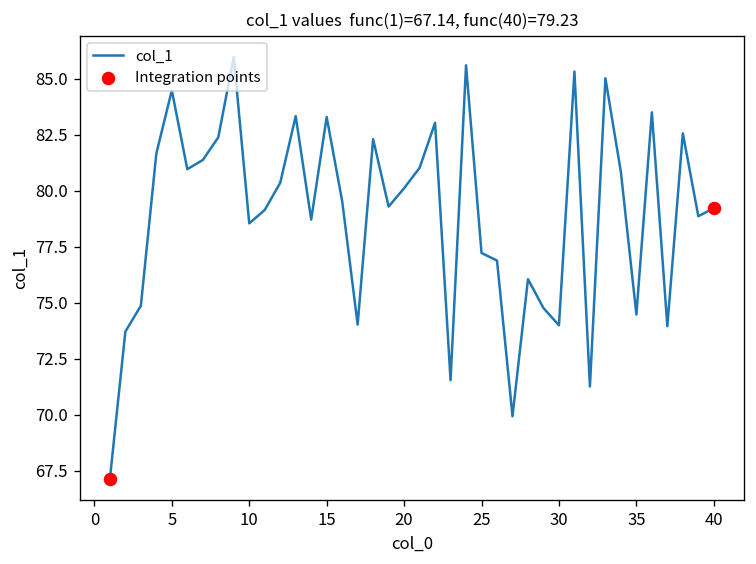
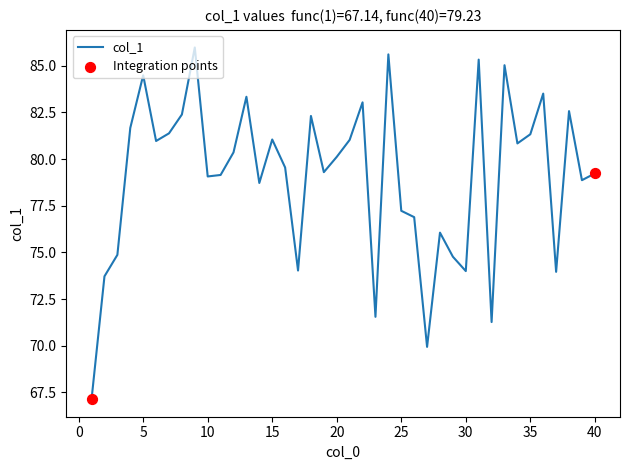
  {
    "col_1": {
-     "10": 78.6,
-     "15": 83.3,
+     "10": 79.1,
+     "15": 81.1,
      "20": 80.1,
      "25": 77.2,
      "30": 74.0,
-     "35": 74.5
+     "35": 81.3
    }
  }
